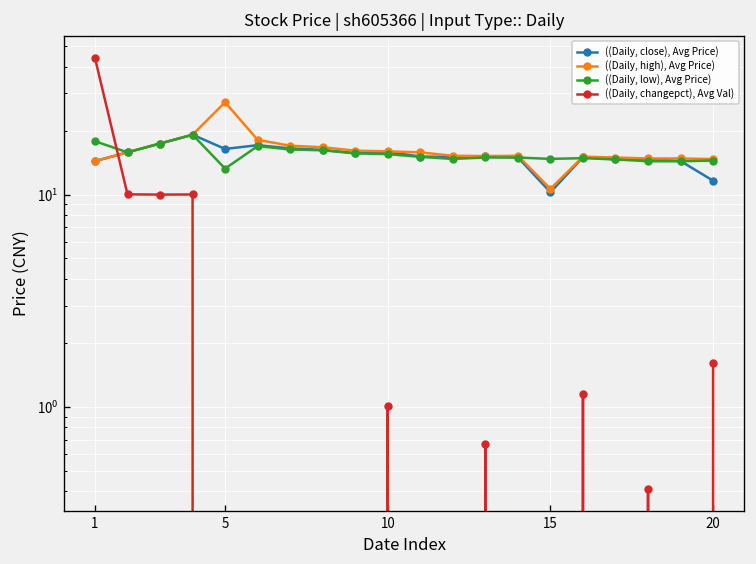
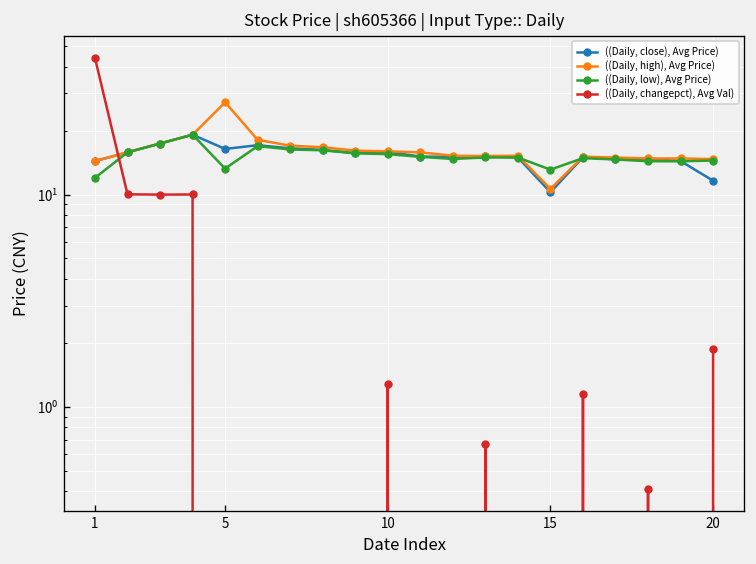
  {
    "((Daily, close), Avg Price)": {
      "5": 16,
      "15": 10,
      "20": 12
    },
    "((Daily, high), Avg Price)": {
      "5": 27,
      "15": 11
    },
    "((Daily, low), Avg Price)": {
-     "1": 18,
+     "1": 12,
      "5": 13,
-     "15": 15
+     "15": 13
    },
    "((Daily, changepct), Avg Val)": {
      "1": 44,
-     "10": 1.0,
-     "20": 1.6
+     "10": 1.3,
+     "20": 1.9
    }
  }
